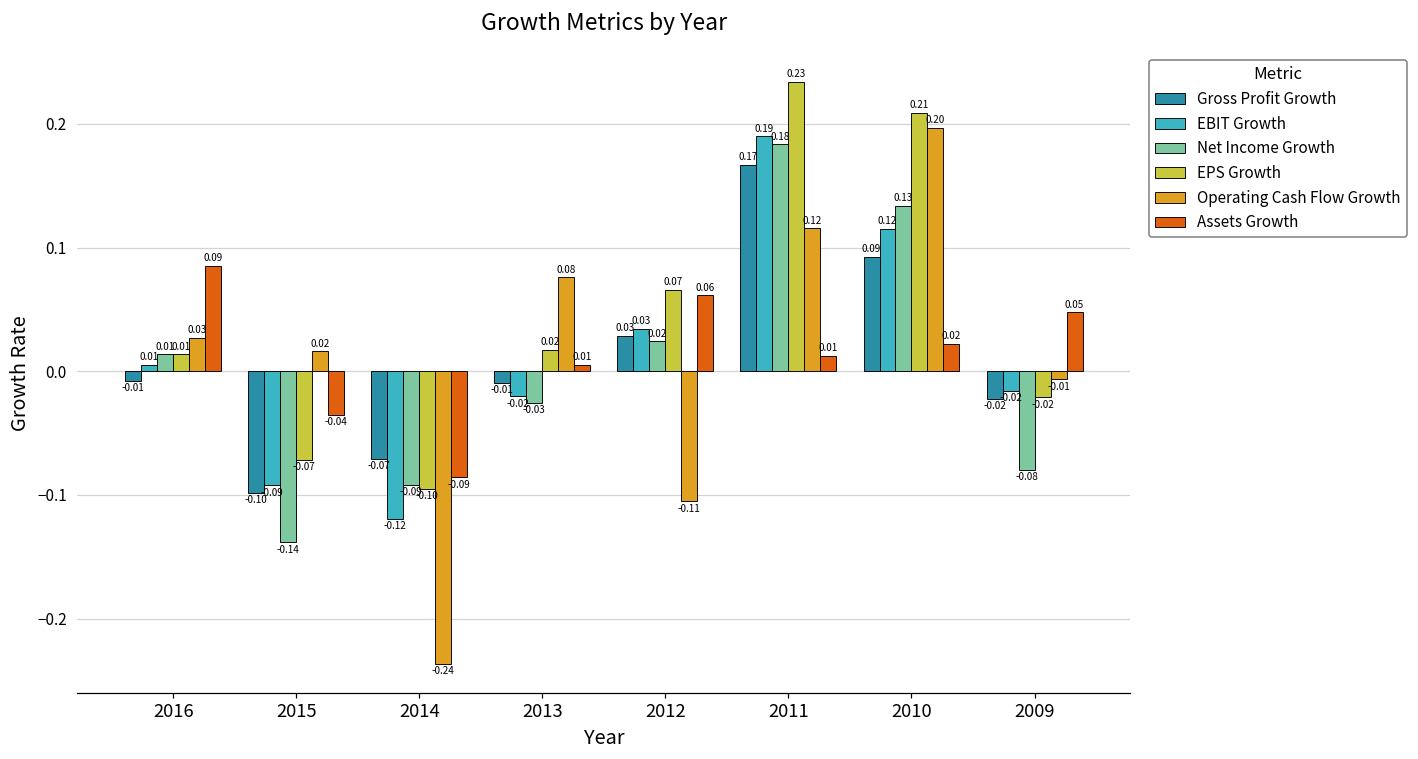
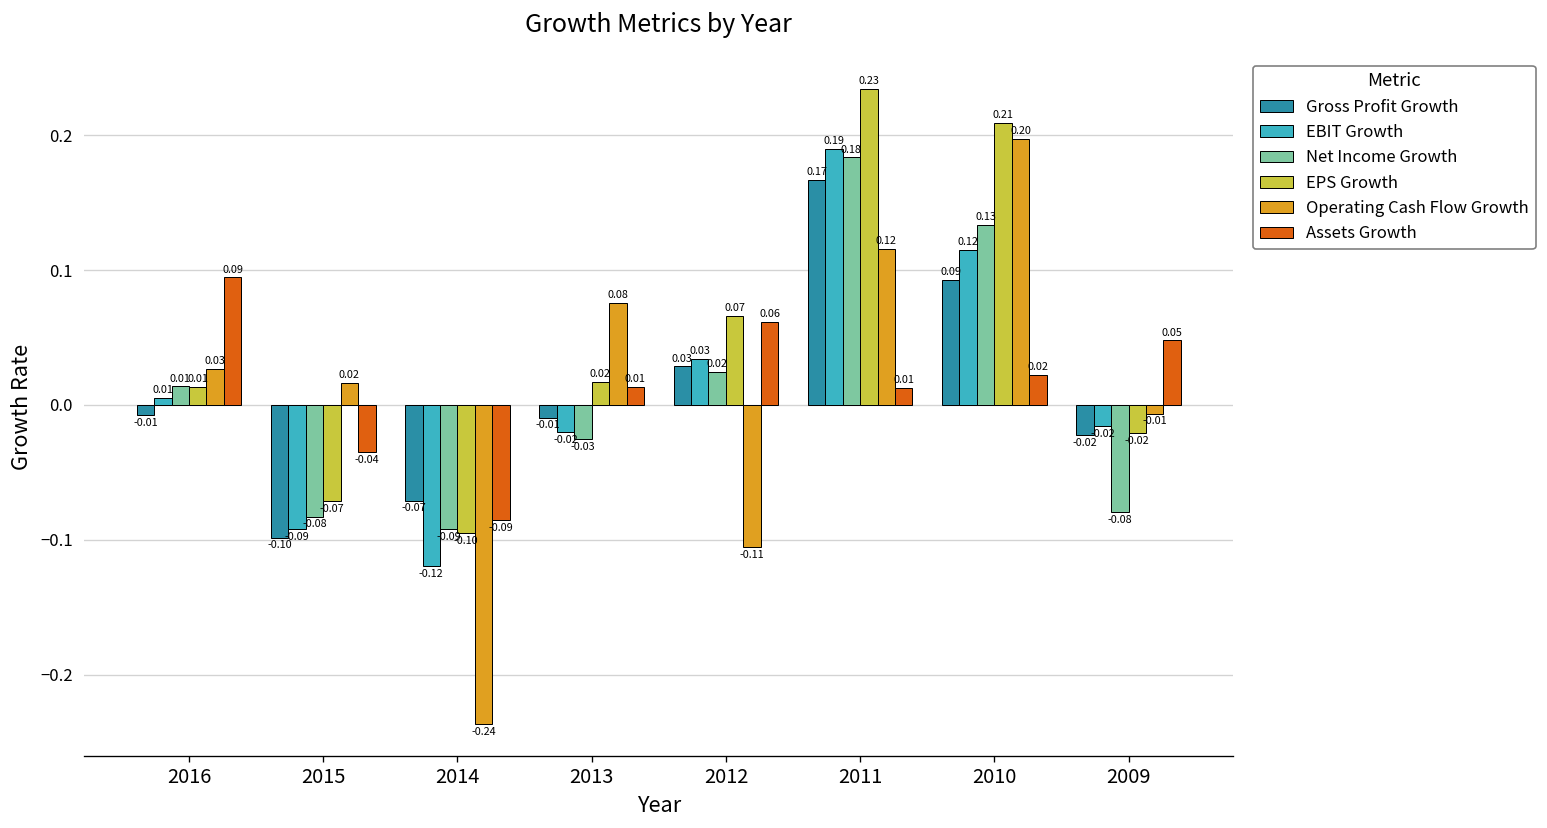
  {
    "Net Income Growth": {
-     "2015": -0.14,
+     "2015": -0.08,
      "2013": -0.03,
      "2012": 0.02,
      "2011": 0.18,
      "2010": 0.13,
      "2009": -0.08
    },
    "Assets Growth": {
-     "2016": 0.085,
-     "2013": 0.005
+     "2016": 0.095,
+     "2013": 0.013
    }
  }
